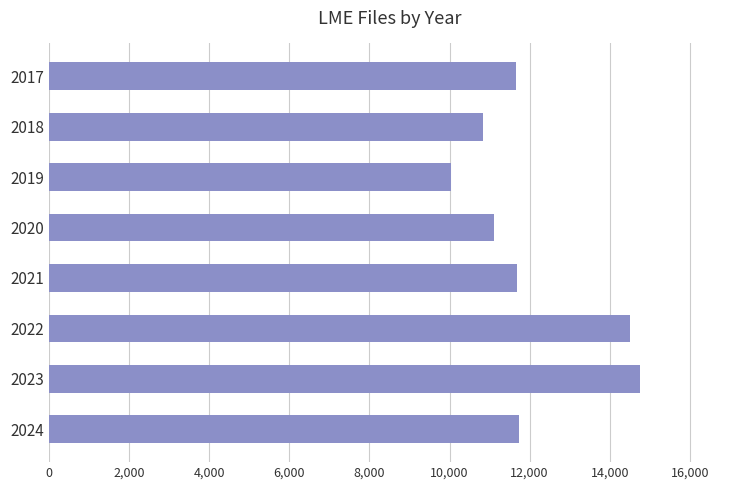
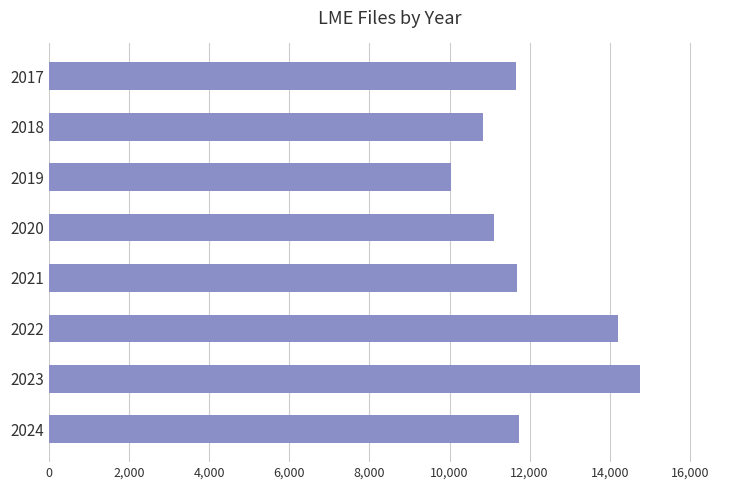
  {
    "2017": "11,700",
    "2018": "10,800",
    "2019": "10,000",
    "2020": "11,100",
    "2021": "11,700",
-   "2022": "14,500",
+   "2022": "14,200",
    "2023": "14,800",
    "2024": "11,700"
  }
